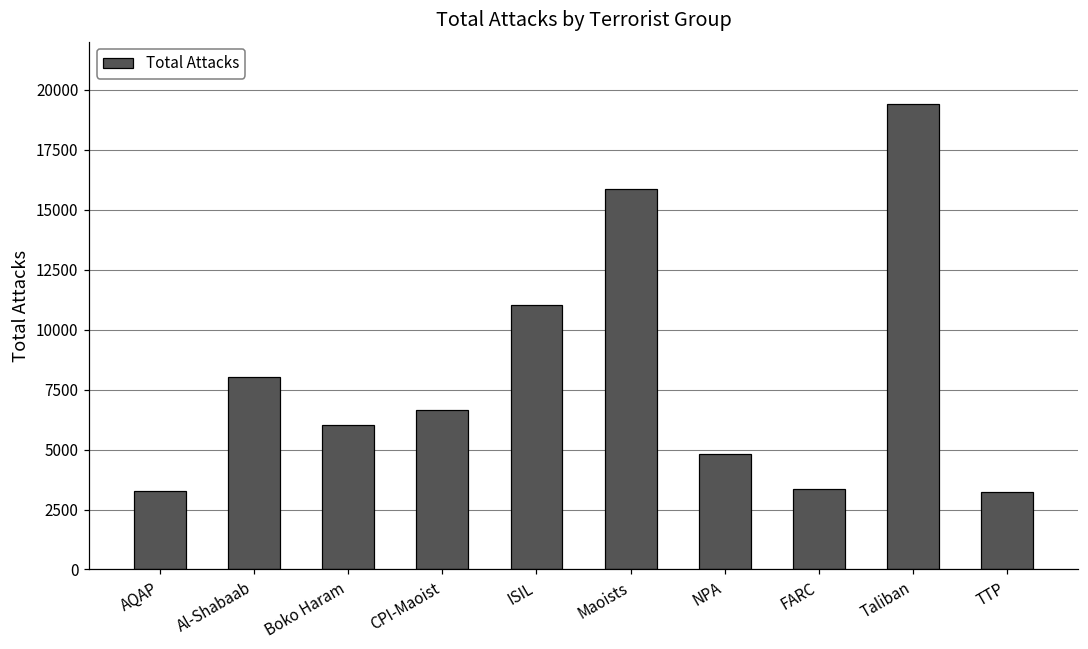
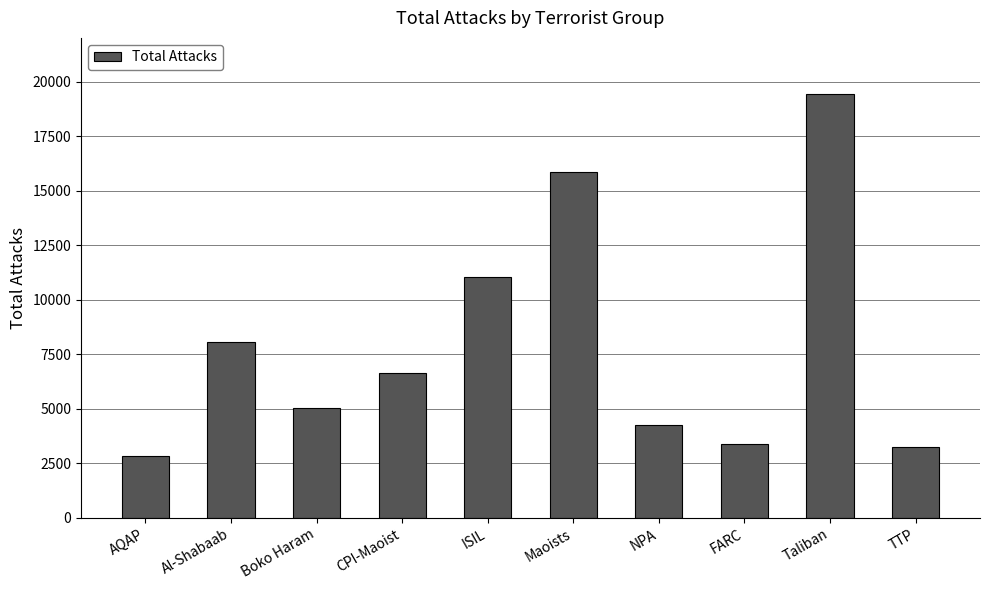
  {
-   "AQAP": 3300,
+   "AQAP": 2800,
    "Al-Shabaab": 8000,
-   "Boko Haram": 6000,
+   "Boko Haram": 5000,
    "CPI-Maoist": 6600,
    "ISIL": 11000,
    "Maoists": 15800,
-   "NPA": 4800,
+   "NPA": 4300,
    "FARC": 3400,
    "Taliban": 19400,
    "TTP": 3200
  }
